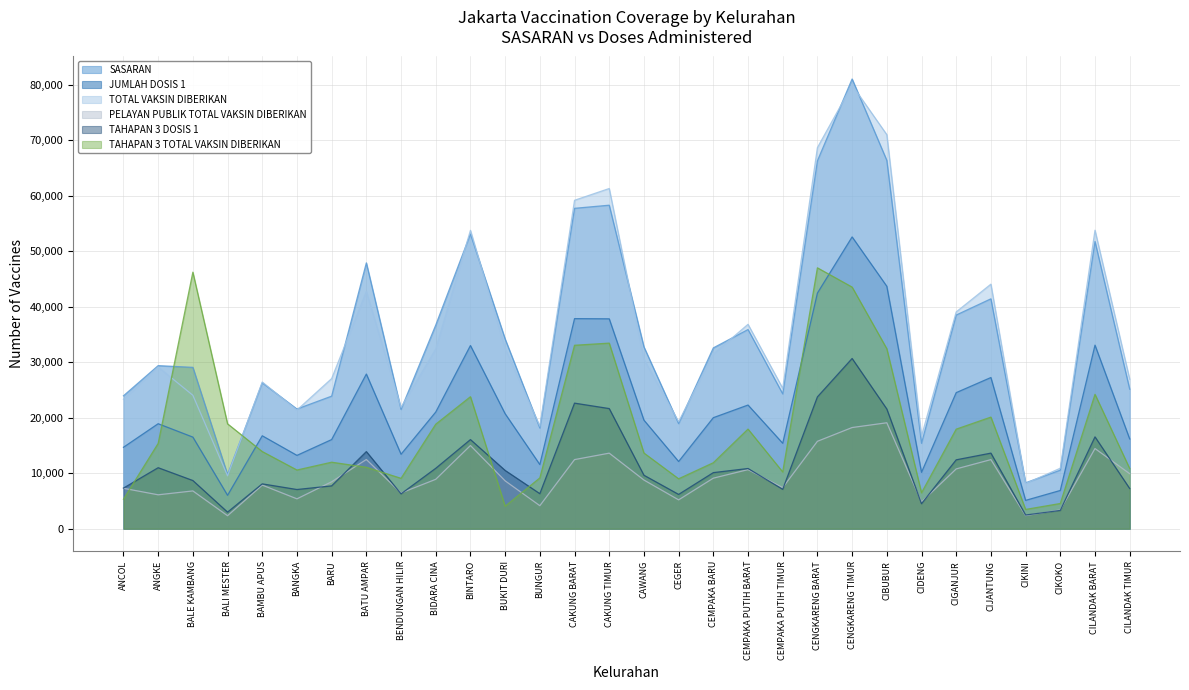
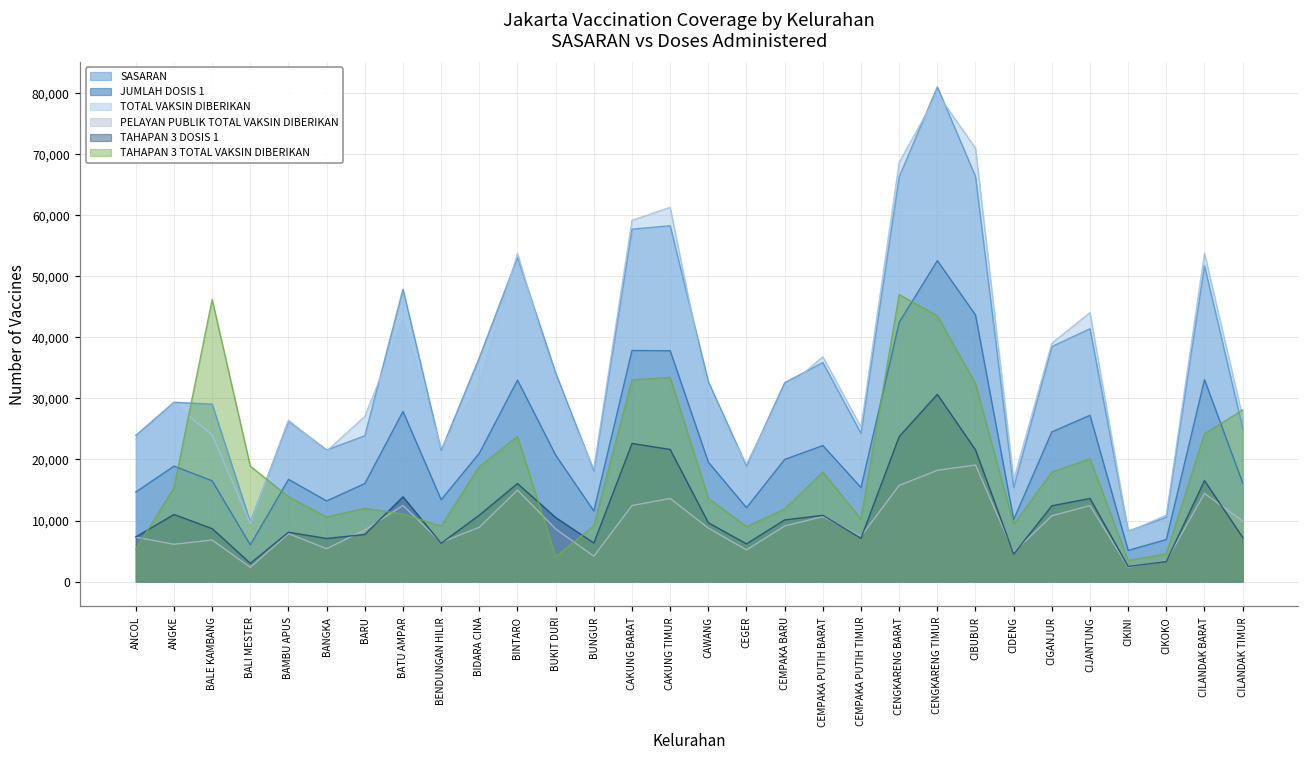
  {
    "TAHAPAN 3 TOTAL VAKSIN DIBERIKAN": {
      "ANCOL": "5,000",
      "ANGKE": "15,000",
      "BALE KAMBANG": "46,000",
      "BALI MESTER": "19,000",
      "BAMBU APUS": "14,000",
      "BANGKA": "11,000",
      "BARU": "12,000",
      "BATU AMPAR": "11,000",
      "BENDUNGAN HILIR": "9,000",
      "BIDARA CINA": "19,000",
      "BINTARO": "24,000",
      "BUKIT DURI": "4,000",
      "BUNGUR": "9,000",
      "CAKUNG BARAT": "33,000",
      "CAKUNG TIMUR": "33,000",
      "CAWANG": "14,000",
      "CEGER": "9,000",
      "CEMPAKA BARU": "12,000",
      "CEMPAKA PUTIH BARAT": "18,000",
      "CEMPAKA PUTIH TIMUR": "10,000",
      "CENGKARENG BARAT": "47,000",
      "CENGKARENG TIMUR": "44,000",
      "CIBUBUR": "32,000",
-     "CIDENG": "6,000",
+     "CIDENG": "9,000",
      "CIGANJUR": "18,000",
      "CIJANTUNG": "20,000",
      "CIKINI": "3,000",
      "CIKOKO": "5,000",
      "CILANDAK BARAT": "24,000",
-     "CILANDAK TIMUR": "11,000"
+     "CILANDAK TIMUR": "28,000"
    }
  }
